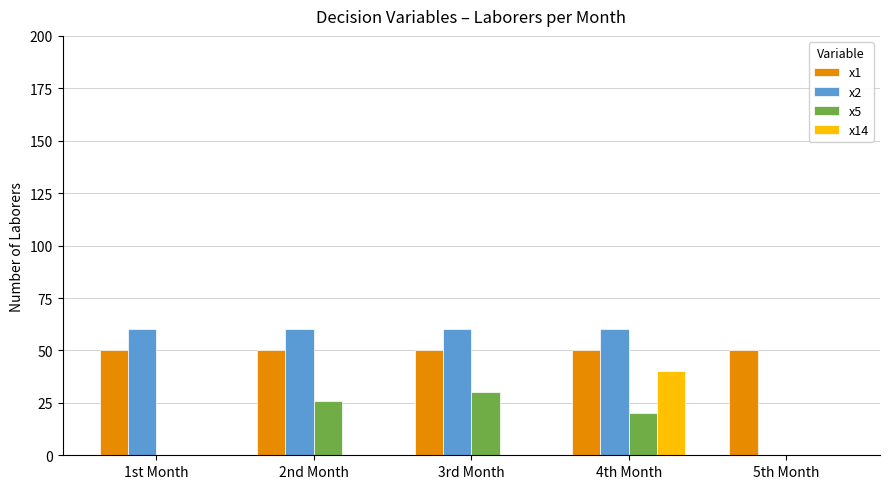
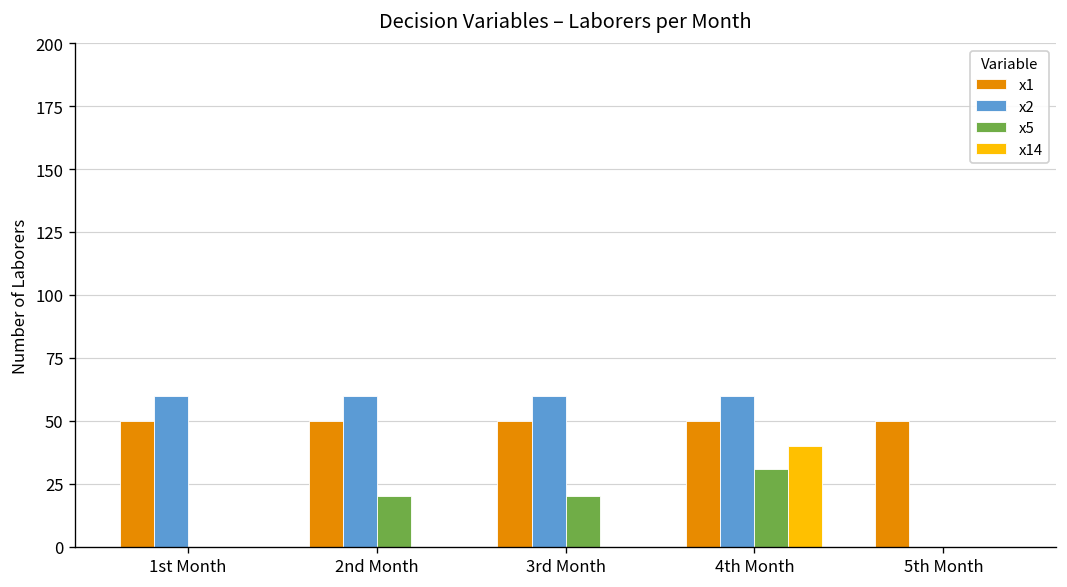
  {
    "x2": {
      "1st Month": 60,
      "2nd Month": 60,
      "3rd Month": 60,
      "4th Month": 60,
      "5th Month": 0
    },
    "x5": {
      "1st Month": 0,
-     "2nd Month": 26,
-     "3rd Month": 30,
-     "4th Month": 20,
+     "2nd Month": 20,
+     "3rd Month": 20,
+     "4th Month": 31,
      "5th Month": 0
    }
  }
